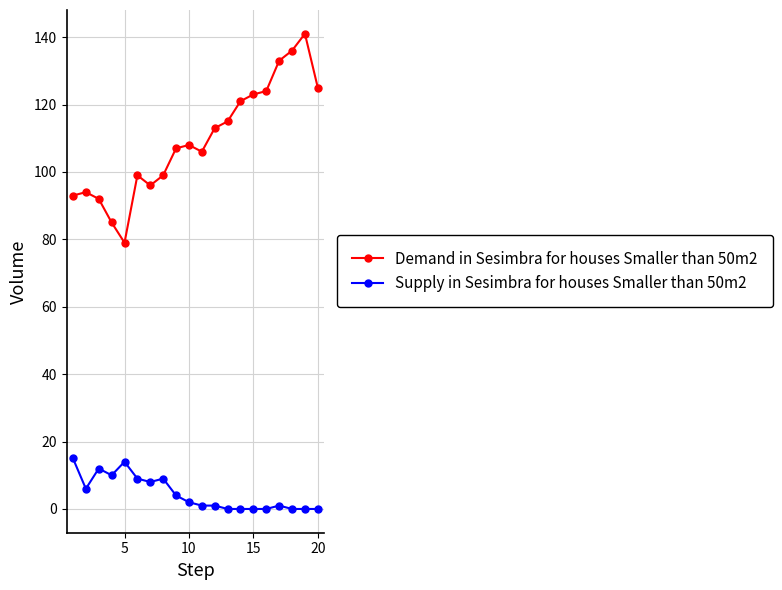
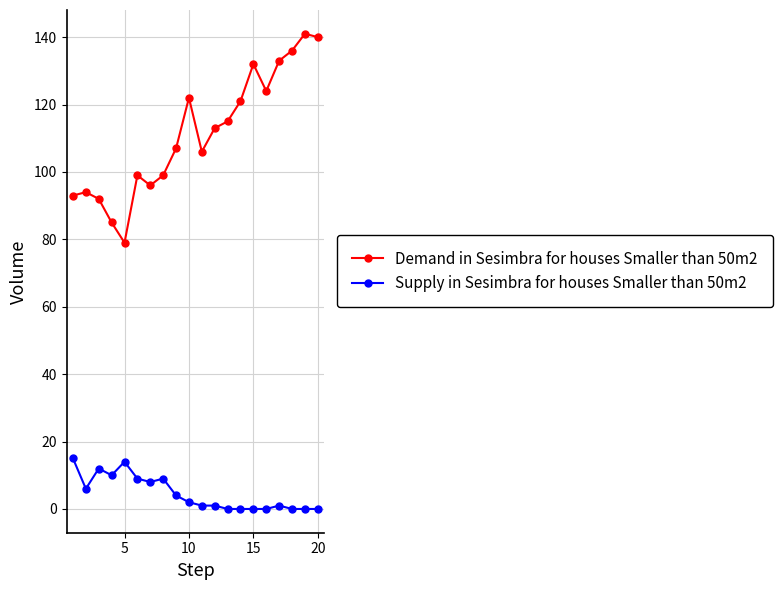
  {
    "Demand in Sesimbra for houses Smaller than 50m2": {
      "5": 79,
-     "10": 108,
-     "15": 123,
-     "20": 125
+     "10": 122,
+     "15": 132,
+     "20": 140
    },
    "Supply in Sesimbra for houses Smaller than 50m2": {
      "5": 14,
      "10": 2,
      "15": 0,
      "20": 0
    }
  }
